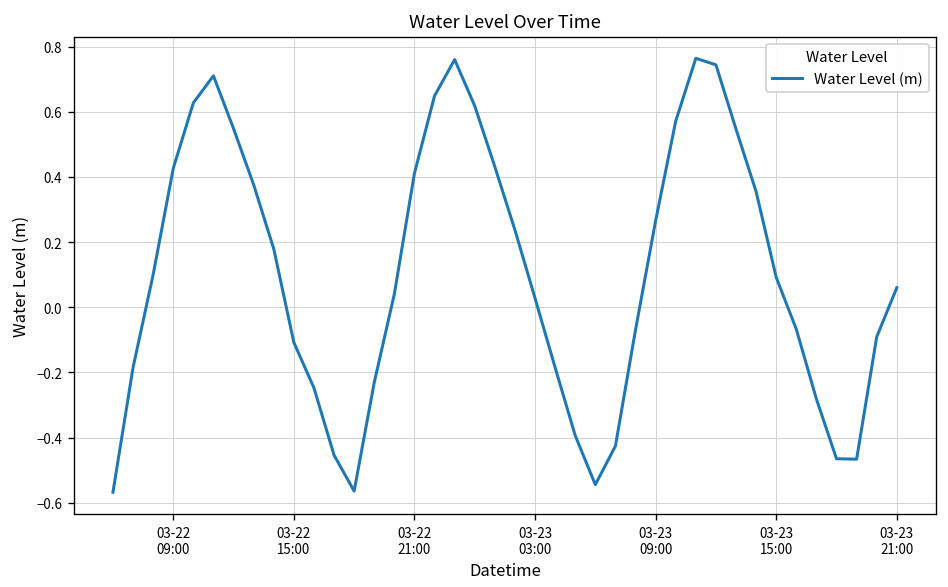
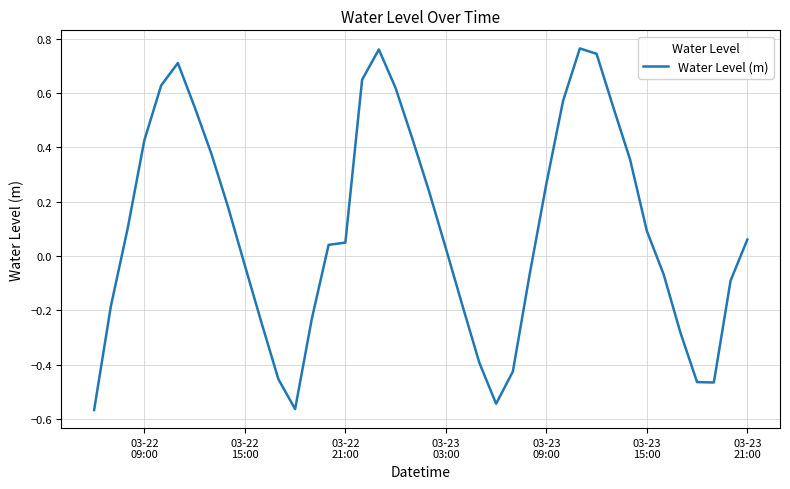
  {
    "03-22 09:00": 0.43,
-   "03-22 15:00": -0.11,
-   "03-22 21:00": 0.41,
+   "03-22 15:00": -0.04,
+   "03-22 21:00": 0.05,
    "03-23 03:00": 0.03,
    "03-23 09:00": 0.27,
    "03-23 15:00": 0.09,
    "03-23 21:00": 0.06
  }
